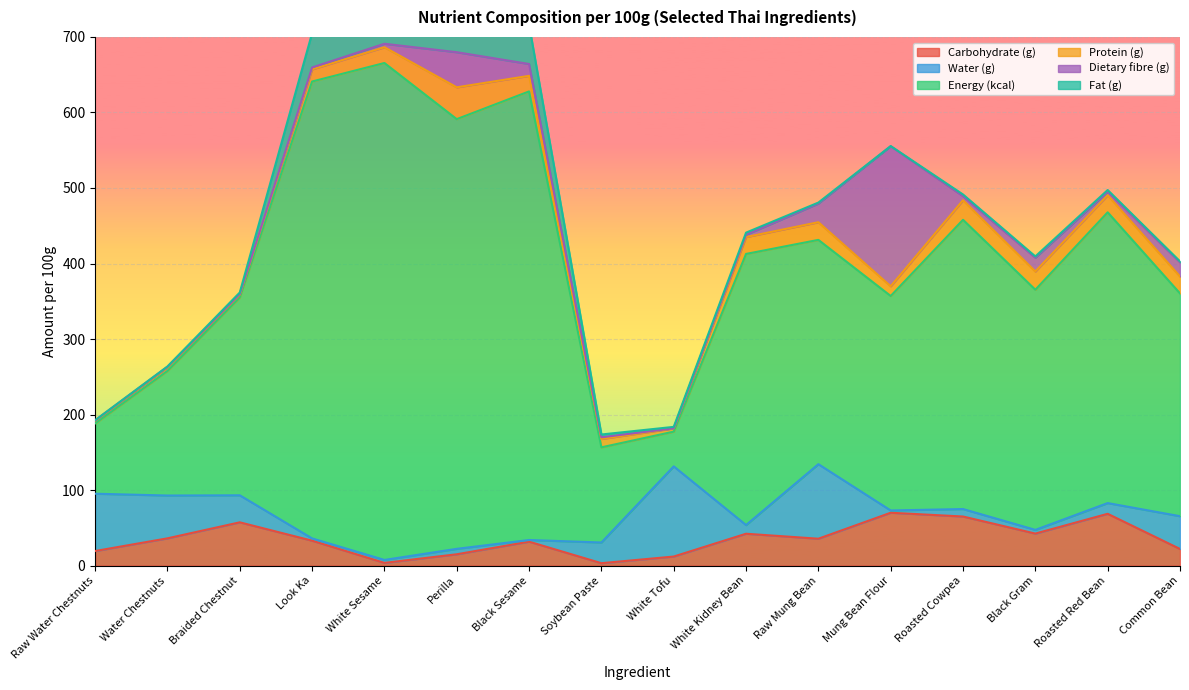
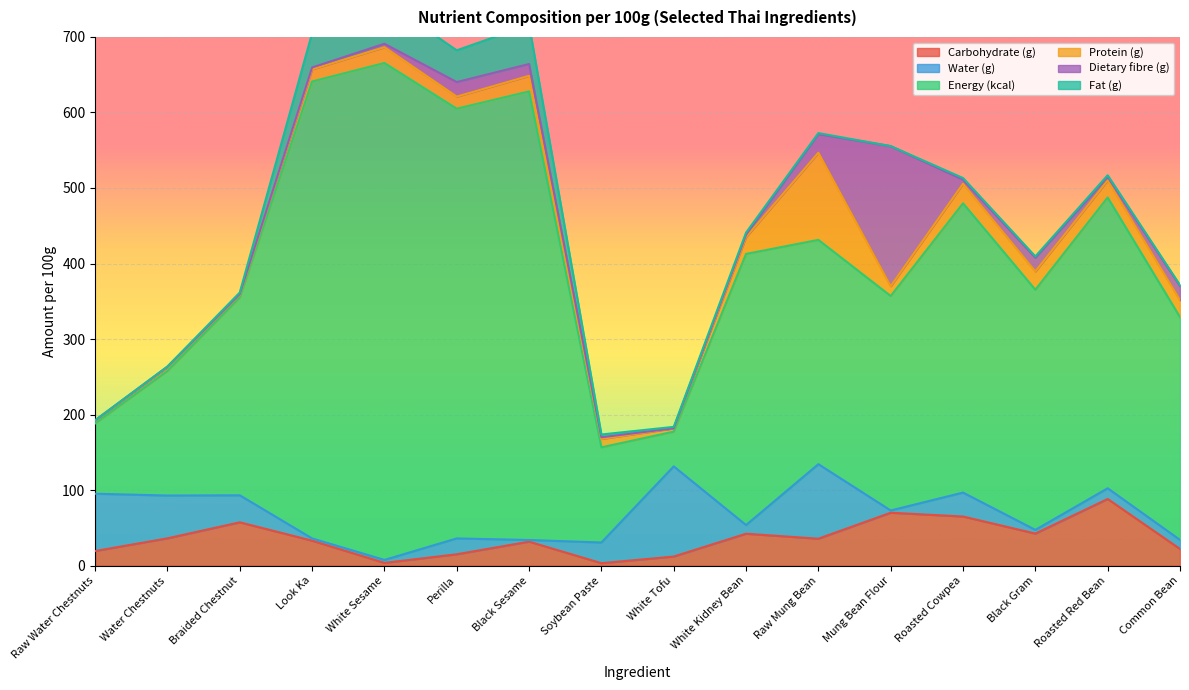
  {
    "Carbohydrate (g)": {
      "Raw Water Chestnuts": 20,
      "Water Chestnuts": 40,
      "Braided Chestnut": 60,
      "White Sesame": 0,
      "Perilla": 20,
      "Soybean Paste": 0,
      "White Tofu": 10,
      "White Kidney Bean": 40,
      "Raw Mung Bean": 40,
      "Roasted Cowpea": 70,
      "Black Gram": 40,
-     "Roasted Red Bean": 70,
+     "Roasted Red Bean": 90,
      "Common Bean": 20
    },
    "Water (g)": {
      "Raw Water Chestnuts": 80,
      "Water Chestnuts": 60,
      "Braided Chestnut": 40,
      "White Sesame": 0,
-     "Perilla": 10,
+     "Perilla": 20,
      "Soybean Paste": 30,
      "White Tofu": 120,
      "White Kidney Bean": 10,
      "Raw Mung Bean": 100,
-     "Roasted Cowpea": 10,
+     "Roasted Cowpea": 30,
      "Black Gram": 0,
      "Roasted Red Bean": 10,
-     "Common Bean": 40
+     "Common Bean": 10
    },
    "Protein (g)": {
      "White Sesame": 20,
-     "Perilla": 40,
+     "Perilla": 20,
      "Black Sesame": 20,
-     "Raw Mung Bean": 20,
+     "Raw Mung Bean": 120,
      "Mung Bean Flour": 10,
      "Roasted Cowpea": 30,
      "Black Gram": 20,
      "Roasted Red Bean": 20,
      "Common Bean": 20
    },
    "Dietary fibre (g)": {
      "White Sesame": 0,
-     "Perilla": 50,
+     "Perilla": 20,
      "Black Sesame": 20
    }
  }
